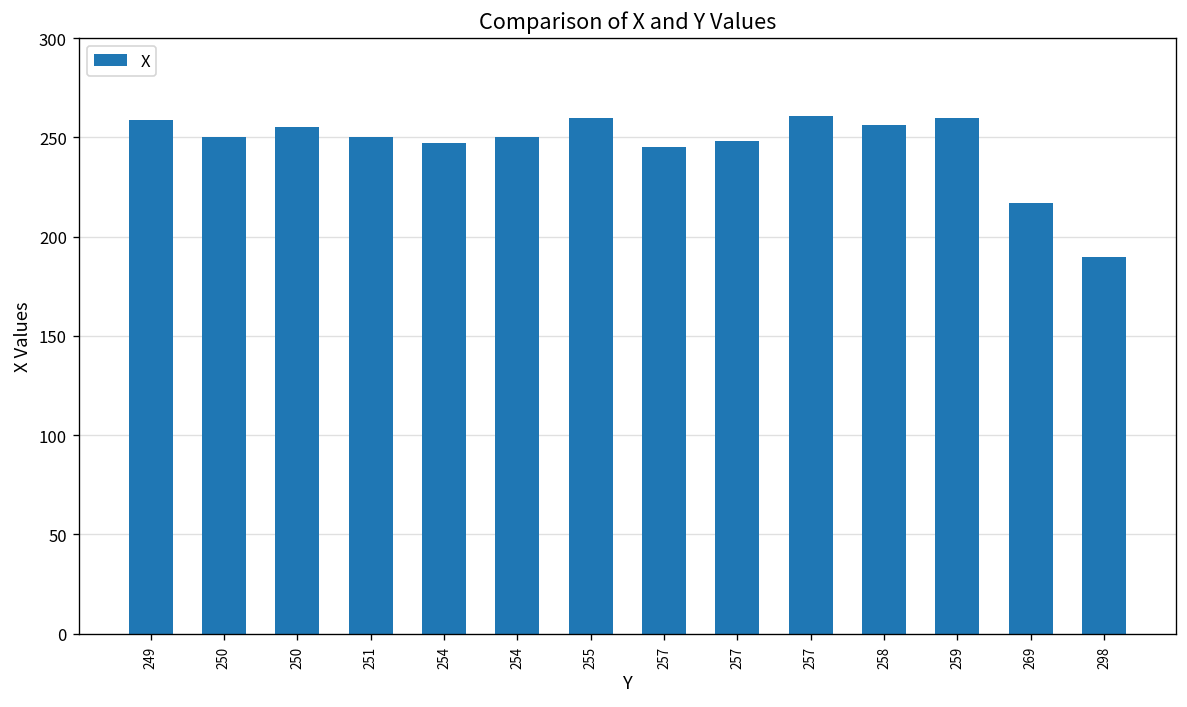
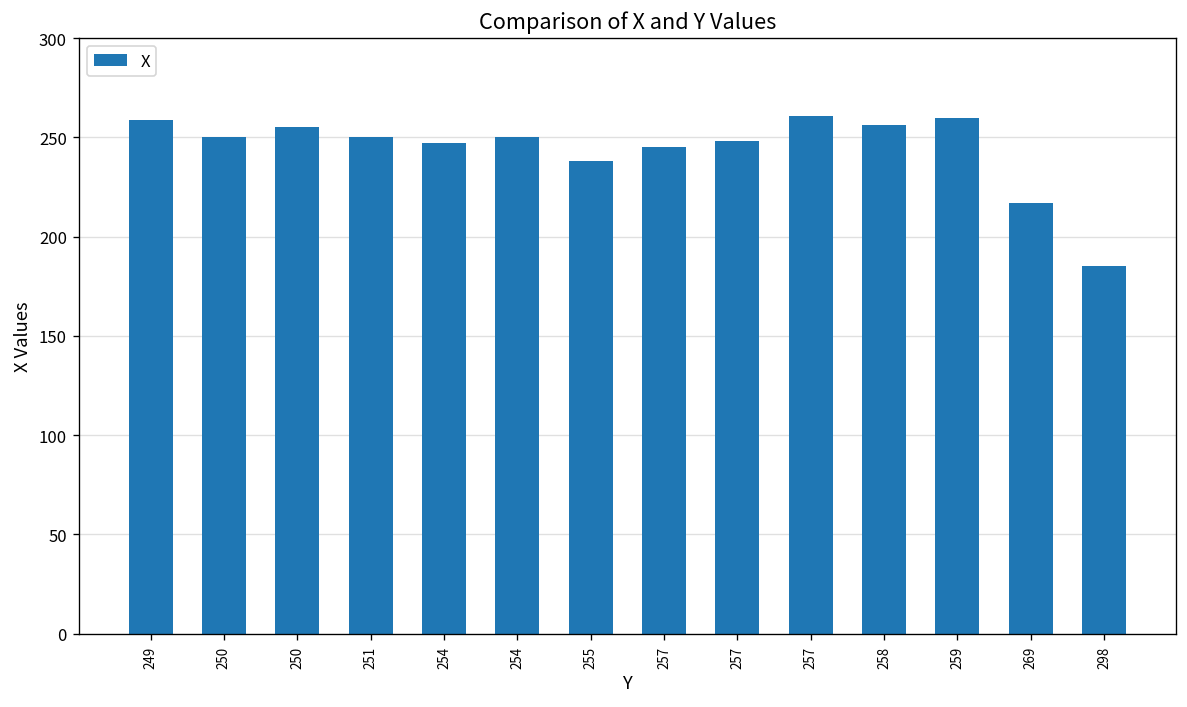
  {
    "249": 259,
    "251": 250,
-   "255": 260,
+   "255": 238,
    "258": 256,
    "259": 260,
    "269": 217,
-   "298": 190
+   "298": 185
  }
